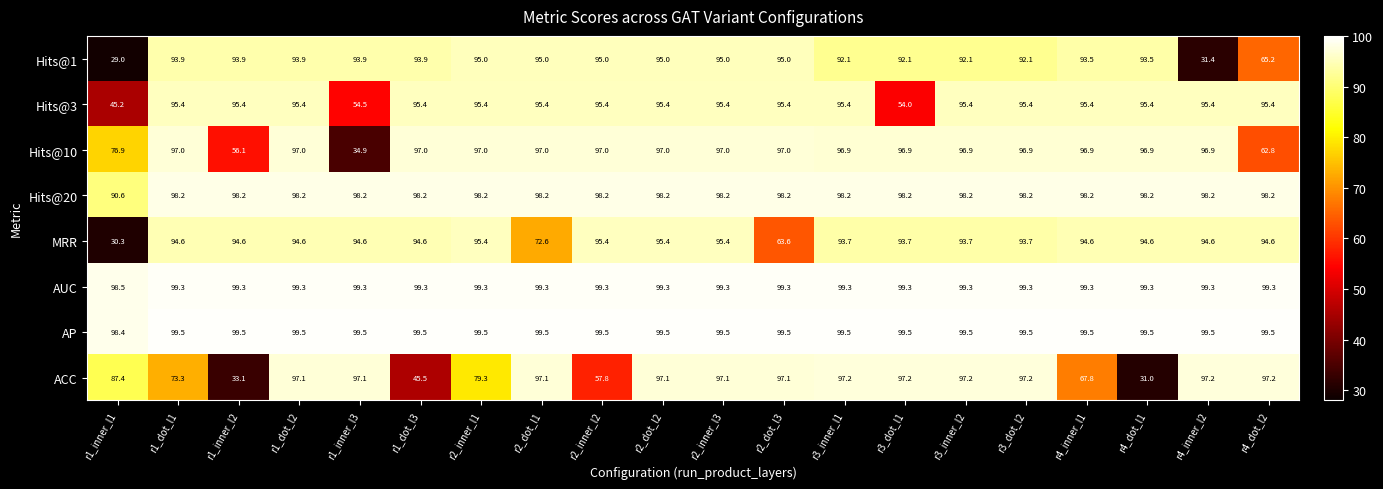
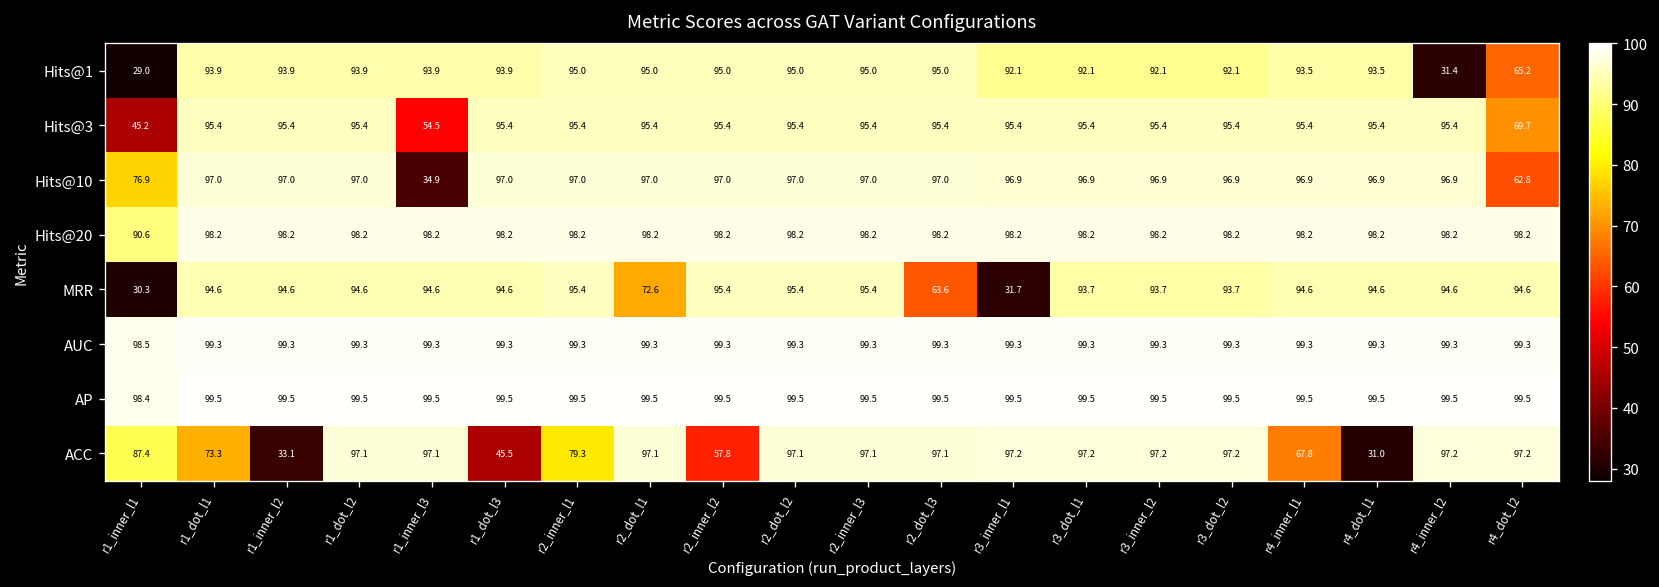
  {
    "Hits@1": {
      "r1_inner_l1": 29.0,
      "r1_dot_l1": 93.9,
      "r1_inner_l2": 93.9,
      "r1_dot_l2": 93.9,
      "r1_inner_l3": 93.9,
      "r1_dot_l3": 93.9,
      "r2_inner_l1": 95.0,
      "r2_dot_l1": 95.0,
      "r2_inner_l2": 95.0,
      "r2_dot_l2": 95.0,
      "r2_inner_l3": 95.0,
      "r2_dot_l3": 95.0,
      "r3_inner_l1": 92.1,
      "r3_dot_l1": 92.1,
      "r3_inner_l2": 92.1,
      "r3_dot_l2": 92.1,
      "r4_inner_l1": 93.5,
      "r4_dot_l1": 93.5,
      "r4_inner_l2": 31.4,
      "r4_dot_l2": 65.2
    },
    "Hits@3": {
      "r1_inner_l1": 45.2,
      "r1_dot_l1": 95.4,
      "r1_inner_l2": 95.4,
      "r1_dot_l2": 95.4,
      "r1_inner_l3": 54.5,
      "r1_dot_l3": 95.4,
      "r2_inner_l1": 95.4,
      "r2_dot_l1": 95.4,
      "r2_inner_l2": 95.4,
      "r2_dot_l2": 95.4,
      "r2_inner_l3": 95.4,
      "r2_dot_l3": 95.4,
      "r3_inner_l1": 95.4,
-     "r3_dot_l1": 54.0,
+     "r3_dot_l1": 95.4,
      "r3_inner_l2": 95.4,
      "r3_dot_l2": 95.4,
      "r4_inner_l1": 95.4,
      "r4_dot_l1": 95.4,
      "r4_inner_l2": 95.4,
-     "r4_dot_l2": 95.4
+     "r4_dot_l2": 69.7
    },
    "Hits@10": {
      "r1_inner_l1": 76.9,
      "r1_dot_l1": 97.0,
-     "r1_inner_l2": 56.1,
+     "r1_inner_l2": 97.0,
      "r1_dot_l2": 97.0,
      "r1_inner_l3": 34.9,
      "r1_dot_l3": 97.0,
      "r2_inner_l1": 97.0,
      "r2_dot_l1": 97.0,
      "r2_inner_l2": 97.0,
      "r2_dot_l2": 97.0,
      "r2_inner_l3": 97.0,
      "r2_dot_l3": 97.0,
      "r3_inner_l1": 96.9,
      "r3_dot_l1": 96.9,
      "r3_inner_l2": 96.9,
      "r3_dot_l2": 96.9,
      "r4_inner_l1": 96.9,
      "r4_dot_l1": 96.9,
      "r4_inner_l2": 96.9,
      "r4_dot_l2": 62.8
    },
    "Hits@20": {
      "r1_inner_l1": 90.6,
      "r1_dot_l1": 98.2,
      "r1_inner_l2": 98.2,
      "r1_dot_l2": 98.2,
      "r1_inner_l3": 98.2,
      "r1_dot_l3": 98.2,
      "r2_inner_l1": 98.2,
      "r2_dot_l1": 98.2,
      "r2_inner_l2": 98.2,
      "r2_dot_l2": 98.2,
      "r2_inner_l3": 98.2,
      "r2_dot_l3": 98.2,
      "r3_inner_l1": 98.2,
      "r3_dot_l1": 98.2,
      "r3_inner_l2": 98.2,
      "r3_dot_l2": 98.2,
      "r4_inner_l1": 98.2,
      "r4_dot_l1": 98.2,
      "r4_inner_l2": 98.2,
      "r4_dot_l2": 98.2
    },
    "MRR": {
      "r1_inner_l1": 30.3,
      "r1_dot_l1": 94.6,
      "r1_inner_l2": 94.6,
      "r1_dot_l2": 94.6,
      "r1_inner_l3": 94.6,
      "r1_dot_l3": 94.6,
      "r2_inner_l1": 95.4,
      "r2_dot_l1": 72.6,
      "r2_inner_l2": 95.4,
      "r2_dot_l2": 95.4,
      "r2_inner_l3": 95.4,
      "r2_dot_l3": 63.6,
-     "r3_inner_l1": 93.7,
+     "r3_inner_l1": 31.7,
      "r3_dot_l1": 93.7,
      "r3_inner_l2": 93.7,
      "r3_dot_l2": 93.7,
      "r4_inner_l1": 94.6,
      "r4_dot_l1": 94.6,
      "r4_inner_l2": 94.6,
      "r4_dot_l2": 94.6
    },
    "AUC": {
      "r1_inner_l1": 98.5,
      "r1_dot_l1": 99.3,
      "r1_inner_l2": 99.3,
      "r1_dot_l2": 99.3,
      "r1_inner_l3": 99.3,
      "r1_dot_l3": 99.3,
      "r2_inner_l1": 99.3,
      "r2_dot_l1": 99.3,
      "r2_inner_l2": 99.3,
      "r2_dot_l2": 99.3,
      "r2_inner_l3": 99.3,
      "r2_dot_l3": 99.3,
      "r3_inner_l1": 99.3,
      "r3_dot_l1": 99.3,
      "r3_inner_l2": 99.3,
      "r3_dot_l2": 99.3,
      "r4_inner_l1": 99.3,
      "r4_dot_l1": 99.3,
      "r4_inner_l2": 99.3,
      "r4_dot_l2": 99.3
    },
    "AP": {
      "r1_inner_l1": 98.4,
      "r1_dot_l1": 99.5,
      "r1_inner_l2": 99.5,
      "r1_dot_l2": 99.5,
      "r1_inner_l3": 99.5,
      "r1_dot_l3": 99.5,
      "r2_inner_l1": 99.5,
      "r2_dot_l1": 99.5,
      "r2_inner_l2": 99.5,
      "r2_dot_l2": 99.5,
      "r2_inner_l3": 99.5,
      "r2_dot_l3": 99.5,
      "r3_inner_l1": 99.5,
      "r3_dot_l1": 99.5,
      "r3_inner_l2": 99.5,
      "r3_dot_l2": 99.5,
      "r4_inner_l1": 99.5,
      "r4_dot_l1": 99.5,
      "r4_inner_l2": 99.5,
      "r4_dot_l2": 99.5
    },
    "ACC": {
      "r1_inner_l1": 87.4,
      "r1_dot_l1": 73.3,
      "r1_inner_l2": 33.1,
      "r1_dot_l2": 97.1,
      "r1_inner_l3": 97.1,
      "r1_dot_l3": 45.5,
      "r2_inner_l1": 79.3,
      "r2_dot_l1": 97.1,
      "r2_inner_l2": 57.8,
      "r2_dot_l2": 97.1,
      "r2_inner_l3": 97.1,
      "r2_dot_l3": 97.1,
      "r3_inner_l1": 97.2,
      "r3_dot_l1": 97.2,
      "r3_inner_l2": 97.2,
      "r3_dot_l2": 97.2,
      "r4_inner_l1": 67.8,
      "r4_dot_l1": 31.0,
      "r4_inner_l2": 97.2,
      "r4_dot_l2": 97.2
    }
  }
